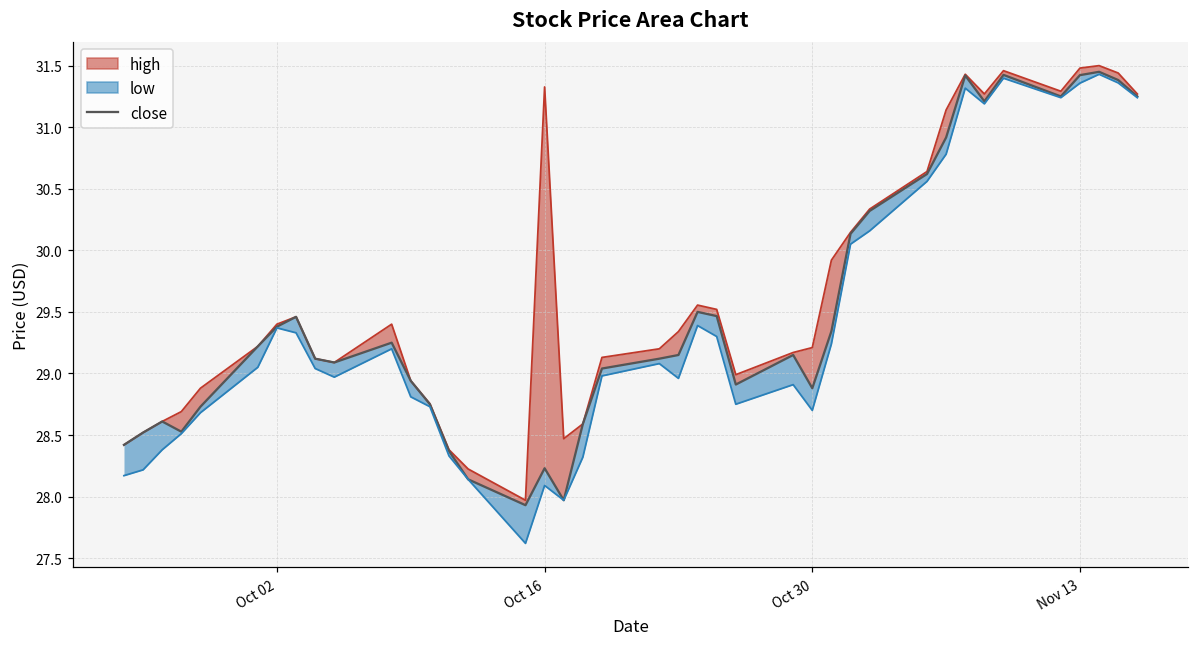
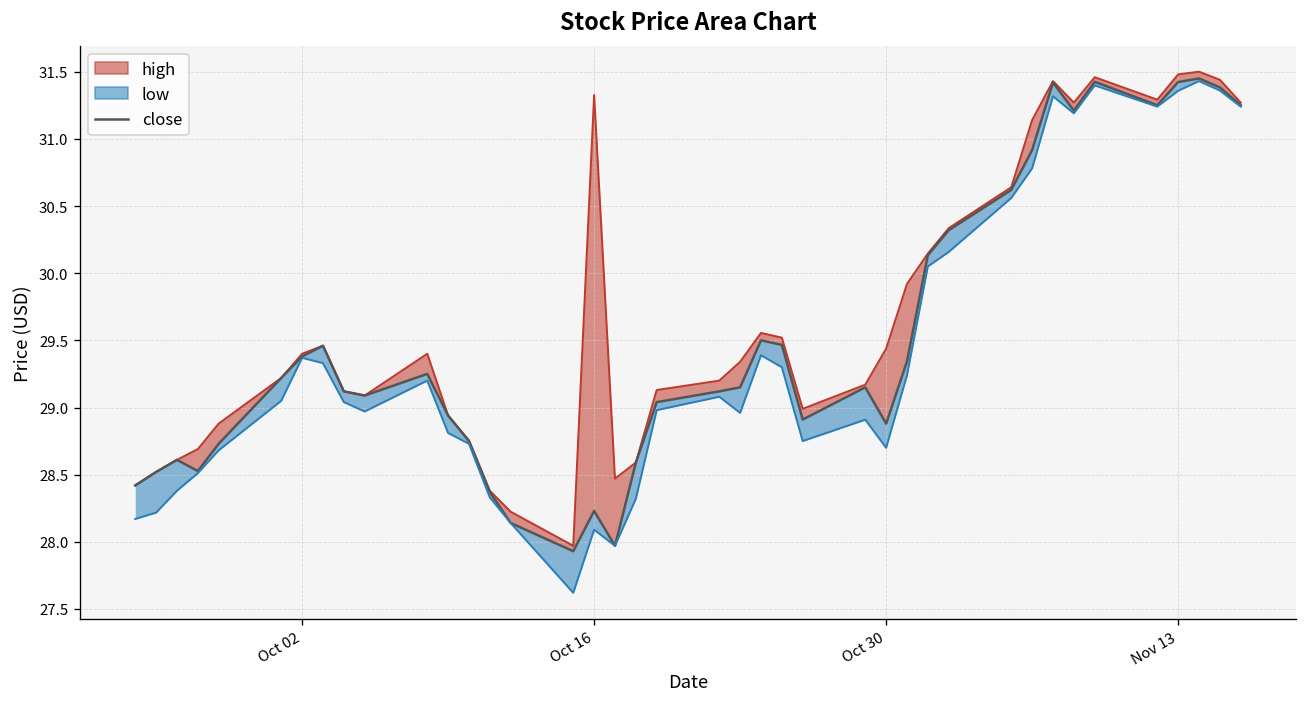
  {
    "high": {
      "Oct 16": 31.33,
-     "Oct 30": 29.21,
+     "Oct 30": 29.44,
      "Nov 13": 31.48
    }
  }
